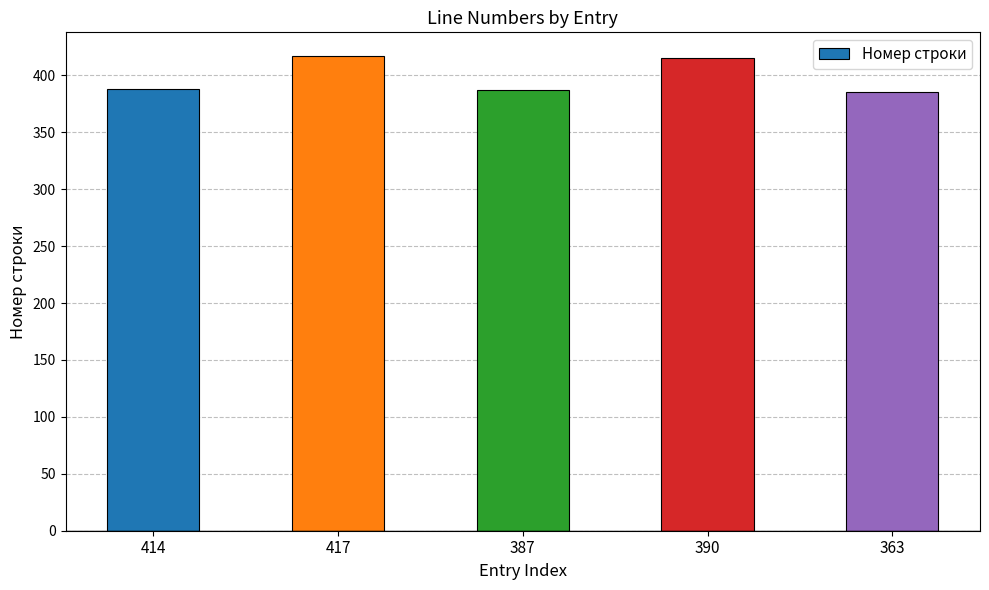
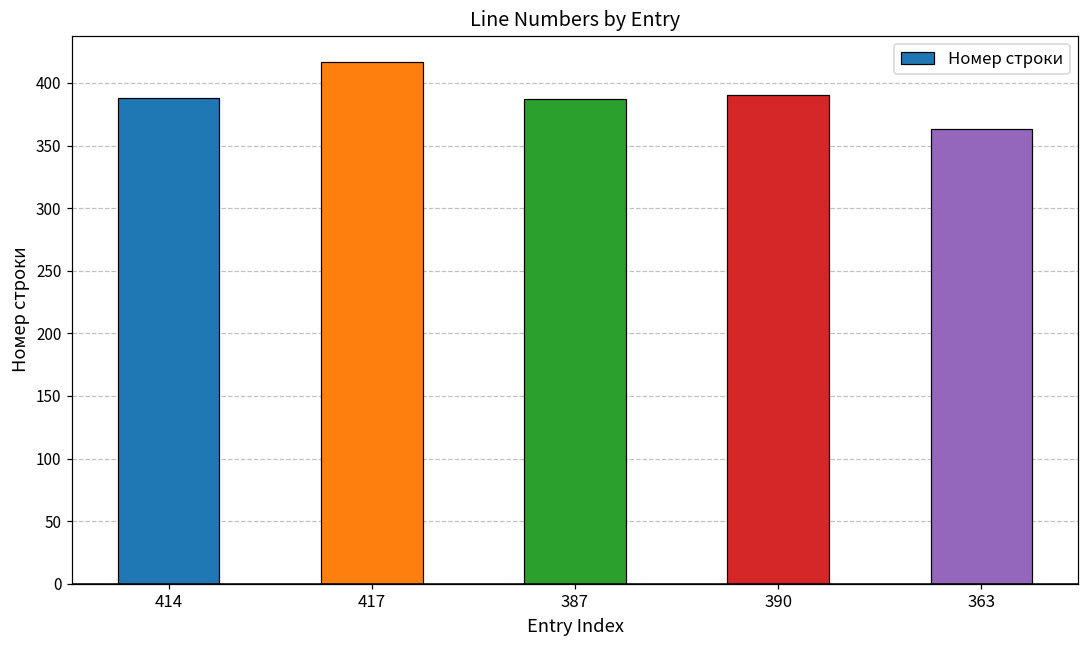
  {
    "414": 388,
    "417": 417,
    "387": 387,
-   "390": 415,
-   "363": 385
+   "390": 390,
+   "363": 363
  }
